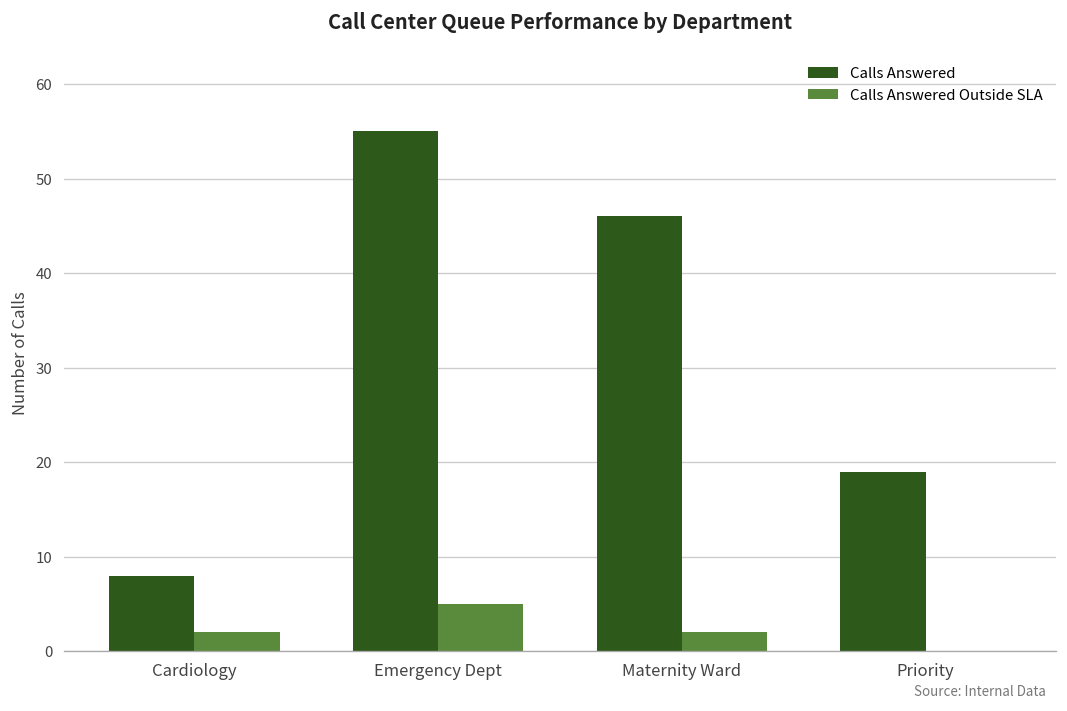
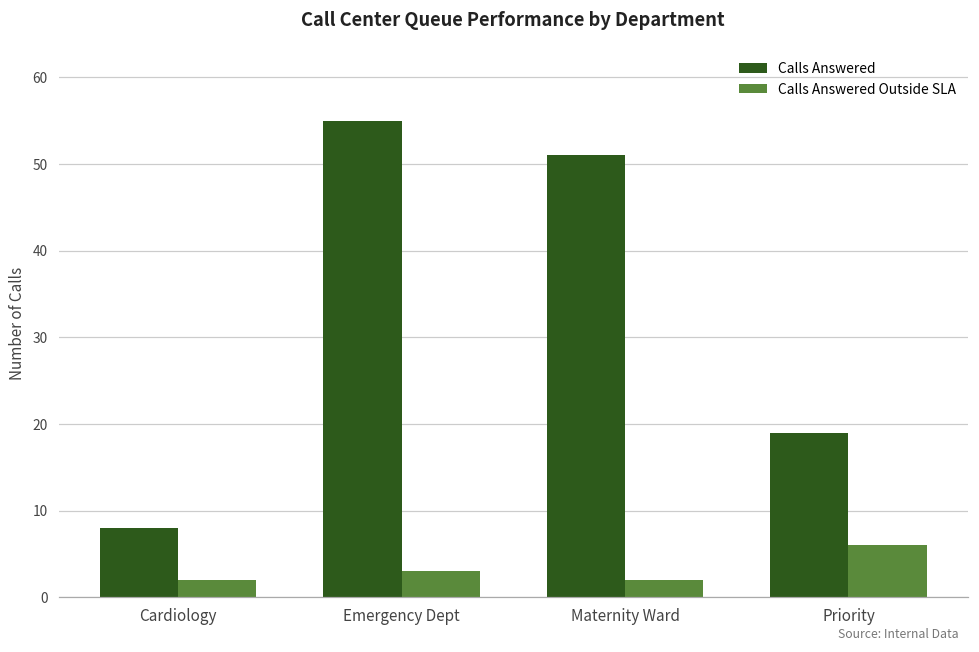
  {
    "Calls Answered": {
      "Cardiology": 8,
      "Emergency Dept": 55,
-     "Maternity Ward": 46,
+     "Maternity Ward": 51,
      "Priority": 19
    },
    "Calls Answered Outside SLA": {
      "Cardiology": 2,
-     "Emergency Dept": 5,
+     "Emergency Dept": 3,
      "Maternity Ward": 2,
-     "Priority": 0
+     "Priority": 6
    }
  }
